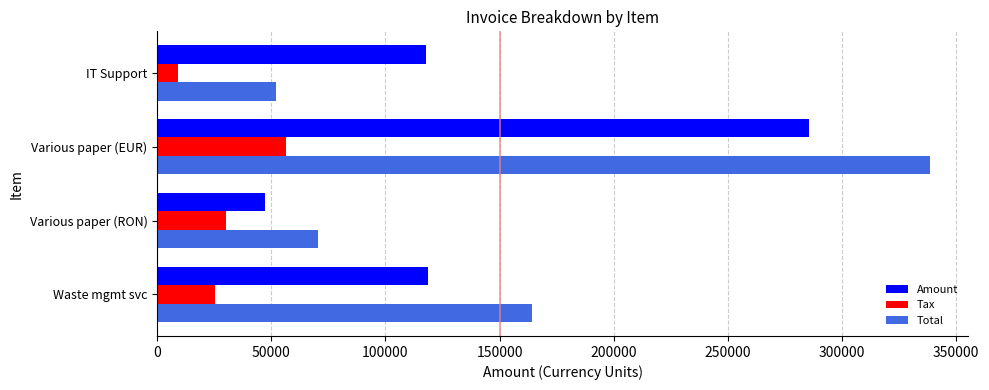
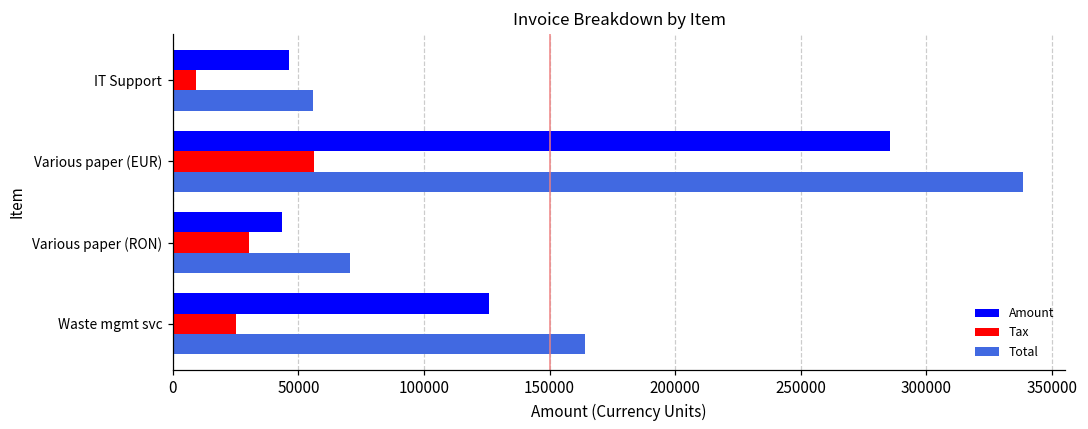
  {
    "Amount": {
-     "IT Support": 118000,
+     "IT Support": 46000,
      "Various paper (EUR)": 286000,
-     "Various paper (RON)": 47000,
-     "Waste mgmt svc": 119000
+     "Various paper (RON)": 43000,
+     "Waste mgmt svc": 126000
    },
    "Tax": {
      "IT Support": 9000,
      "Various paper (EUR)": 56000,
      "Various paper (RON)": 30000,
      "Waste mgmt svc": 25000
    },
    "Total": {
-     "IT Support": 52000,
+     "IT Support": 56000,
      "Various paper (EUR)": 338000,
      "Various paper (RON)": 71000,
      "Waste mgmt svc": 164000
    }
  }
